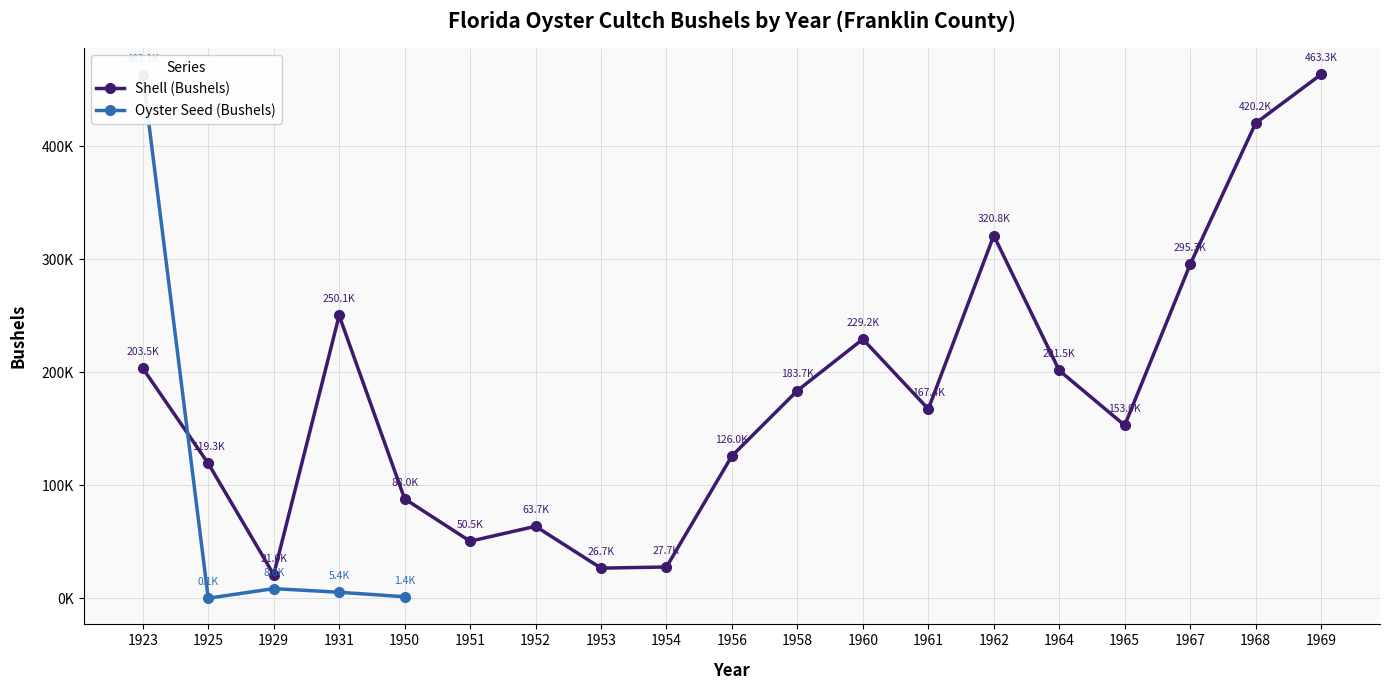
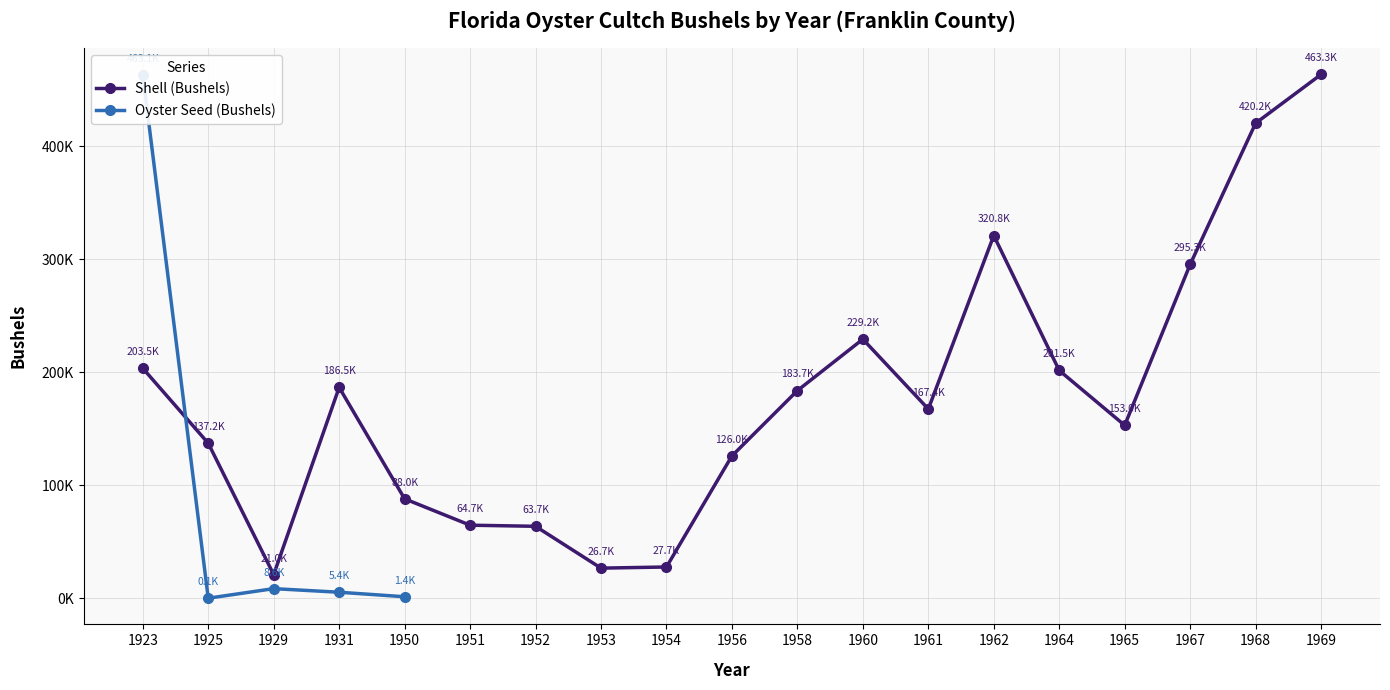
  {
    "Shell (Bushels)": {
      "1923": "203.5K",
-     "1925": "119.3K",
+     "1925": "137.2K",
      "1929": "21.0K",
-     "1931": "250.1K",
+     "1931": "186.5K",
      "1950": "88.0K",
-     "1951": "50.5K",
+     "1951": "64.7K",
      "1952": "63.7K",
      "1953": "26.7K",
      "1954": "27.7K",
      "1956": "126.0K",
      "1958": "183.7K",
      "1960": "229.2K",
      "1961": "167.4K",
      "1962": "320.8K",
      "1964": "201.5K",
      "1965": "153.0K",
      "1967": "295.3K",
      "1968": "420.2K",
      "1969": "463.3K"
    },
    "Oyster Seed (Bushels)": {
      "1925": "0.1K",
      "1931": "5.4K",
      "1950": "1.4K"
    }
  }
